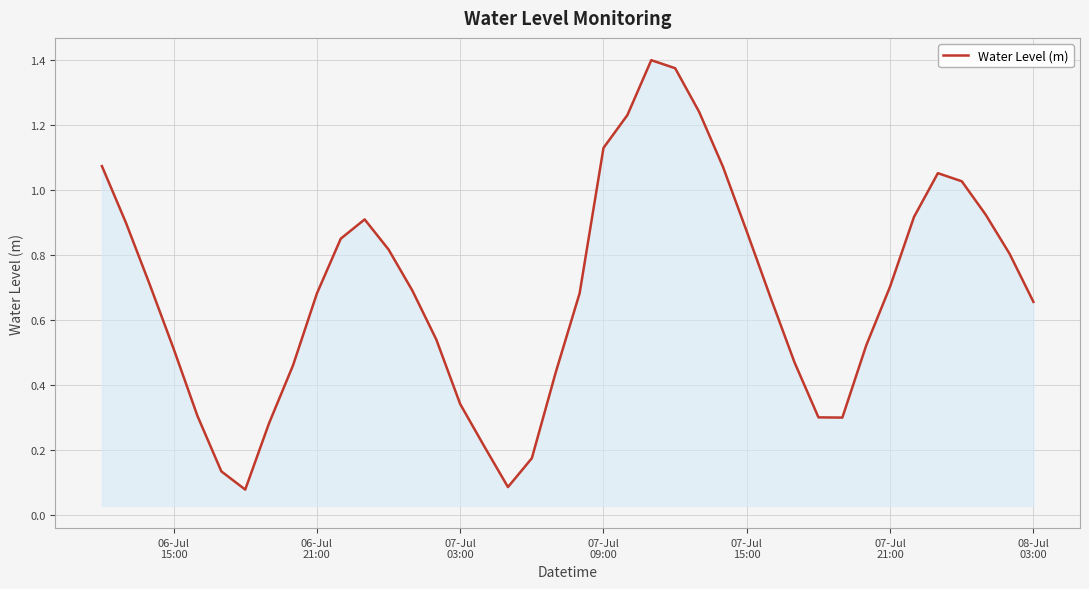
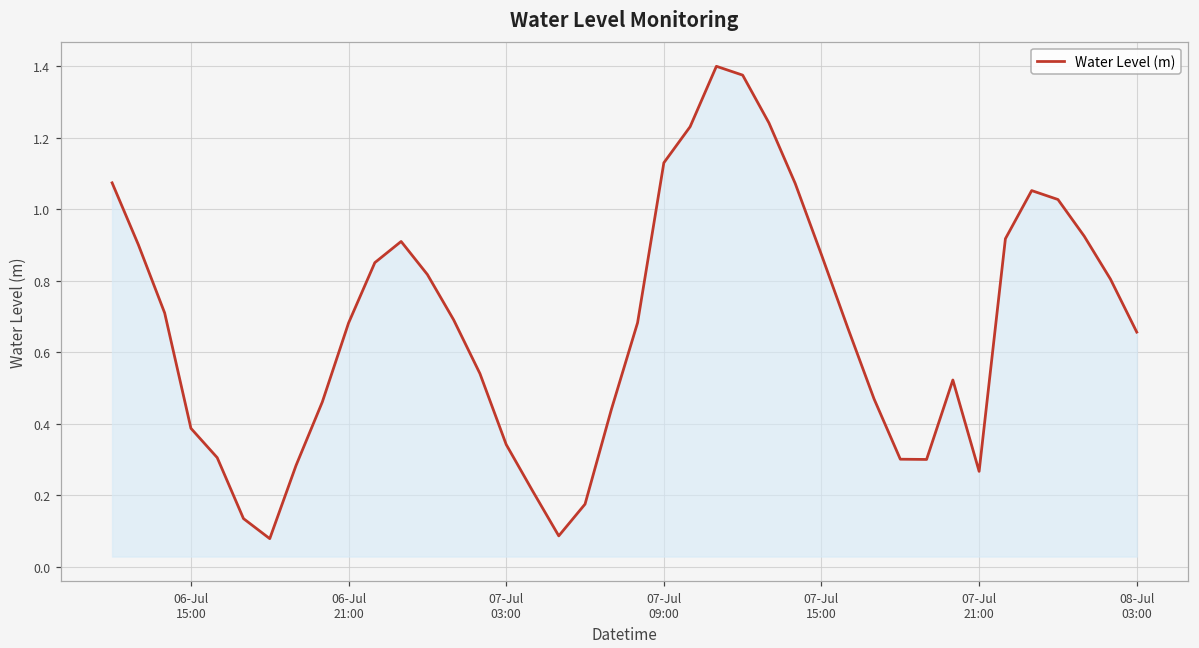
  {
-   "06-Jul 15:00": 0.51,
+   "06-Jul 15:00": 0.39,
    "06-Jul 21:00": 0.68,
    "07-Jul 03:00": 0.34,
    "07-Jul 09:00": 1.13,
    "07-Jul 15:00": 0.87,
-   "07-Jul 21:00": 0.70,
+   "07-Jul 21:00": 0.27,
    "08-Jul 03:00": 0.66
  }
